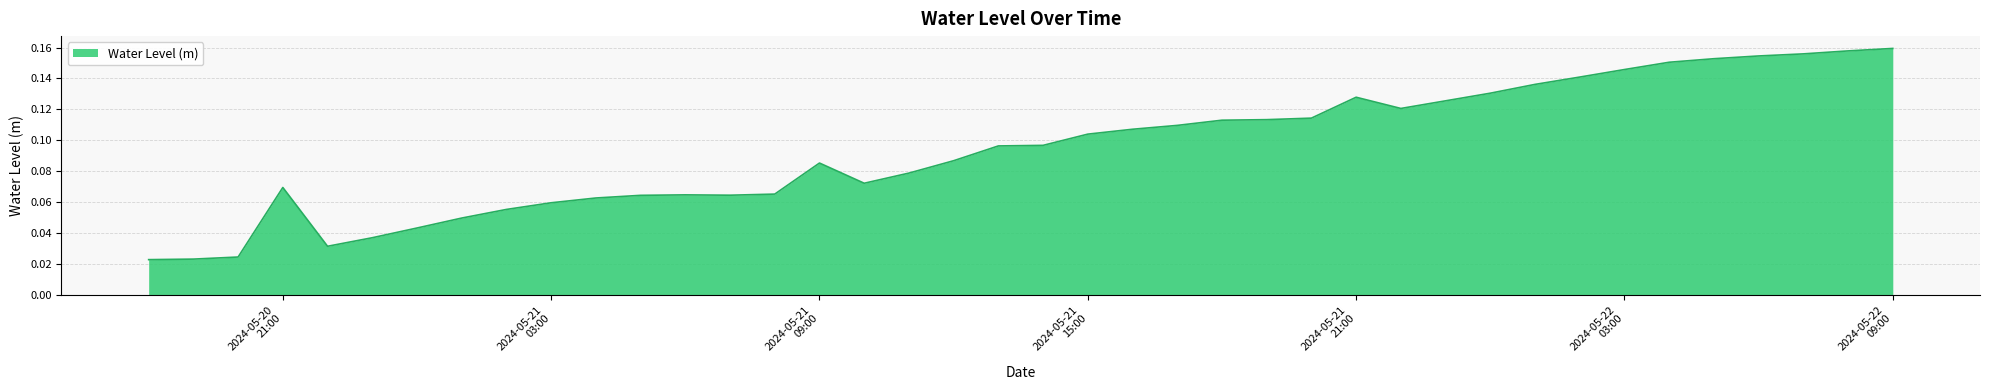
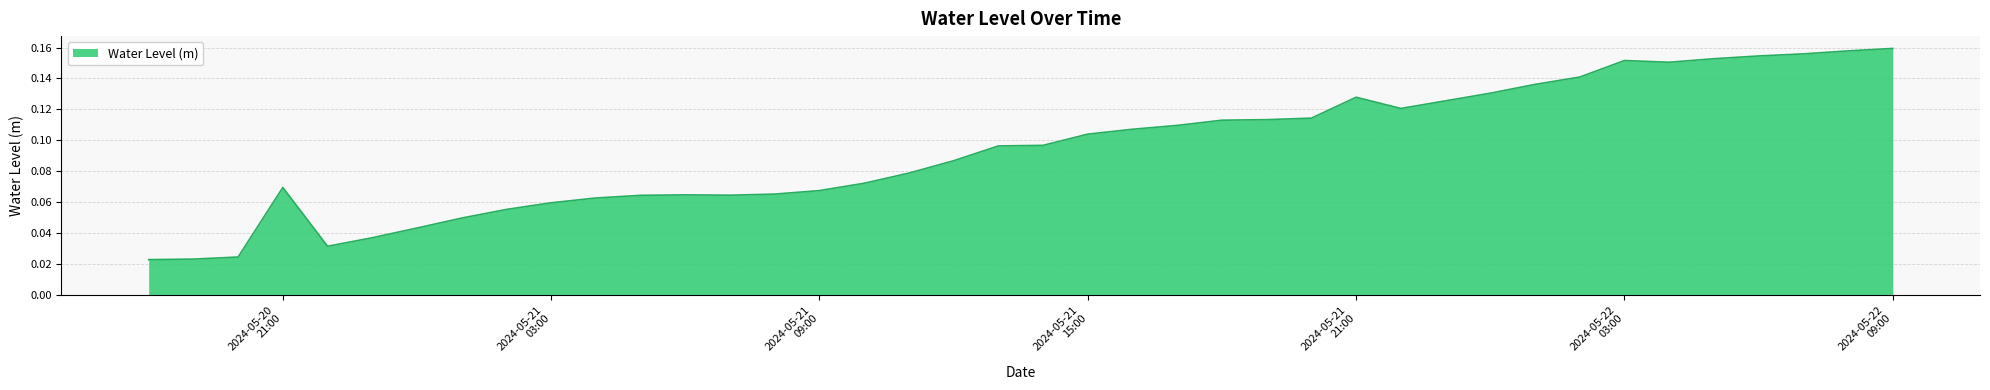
  {
    "2024-05-20 21:00": 0.069,
    "2024-05-21 03:00": 0.060,
-   "2024-05-21 09:00": 0.085,
+   "2024-05-21 09:00": 0.067,
    "2024-05-21 15:00": 0.104,
    "2024-05-21 21:00": 0.128,
-   "2024-05-22 03:00": 0.146,
+   "2024-05-22 03:00": 0.152,
    "2024-05-22 09:00": 0.159
  }
